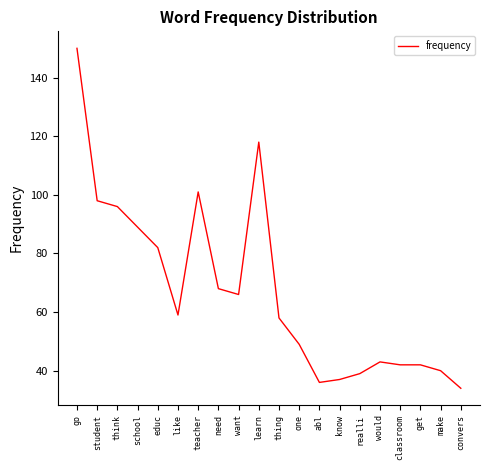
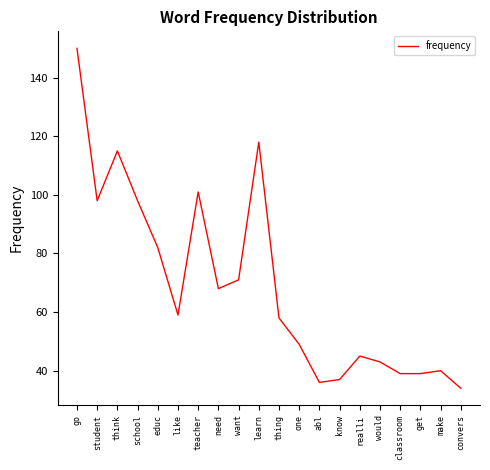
  {
    "go": 150,
    "student": 98,
-   "think": 96,
-   "school": 89,
+   "think": 115,
+   "school": 98,
    "educ": 82,
    "like": 59,
    "teacher": 101,
    "need": 68,
-   "want": 66,
+   "want": 71,
    "learn": 118,
    "thing": 58,
    "one": 49,
    "abl": 36,
    "know": 37,
-   "realli": 39,
+   "realli": 45,
    "would": 43,
-   "classroom": 42,
-   "get": 42,
+   "classroom": 39,
+   "get": 39,
    "make": 40,
    "convers": 34
  }
